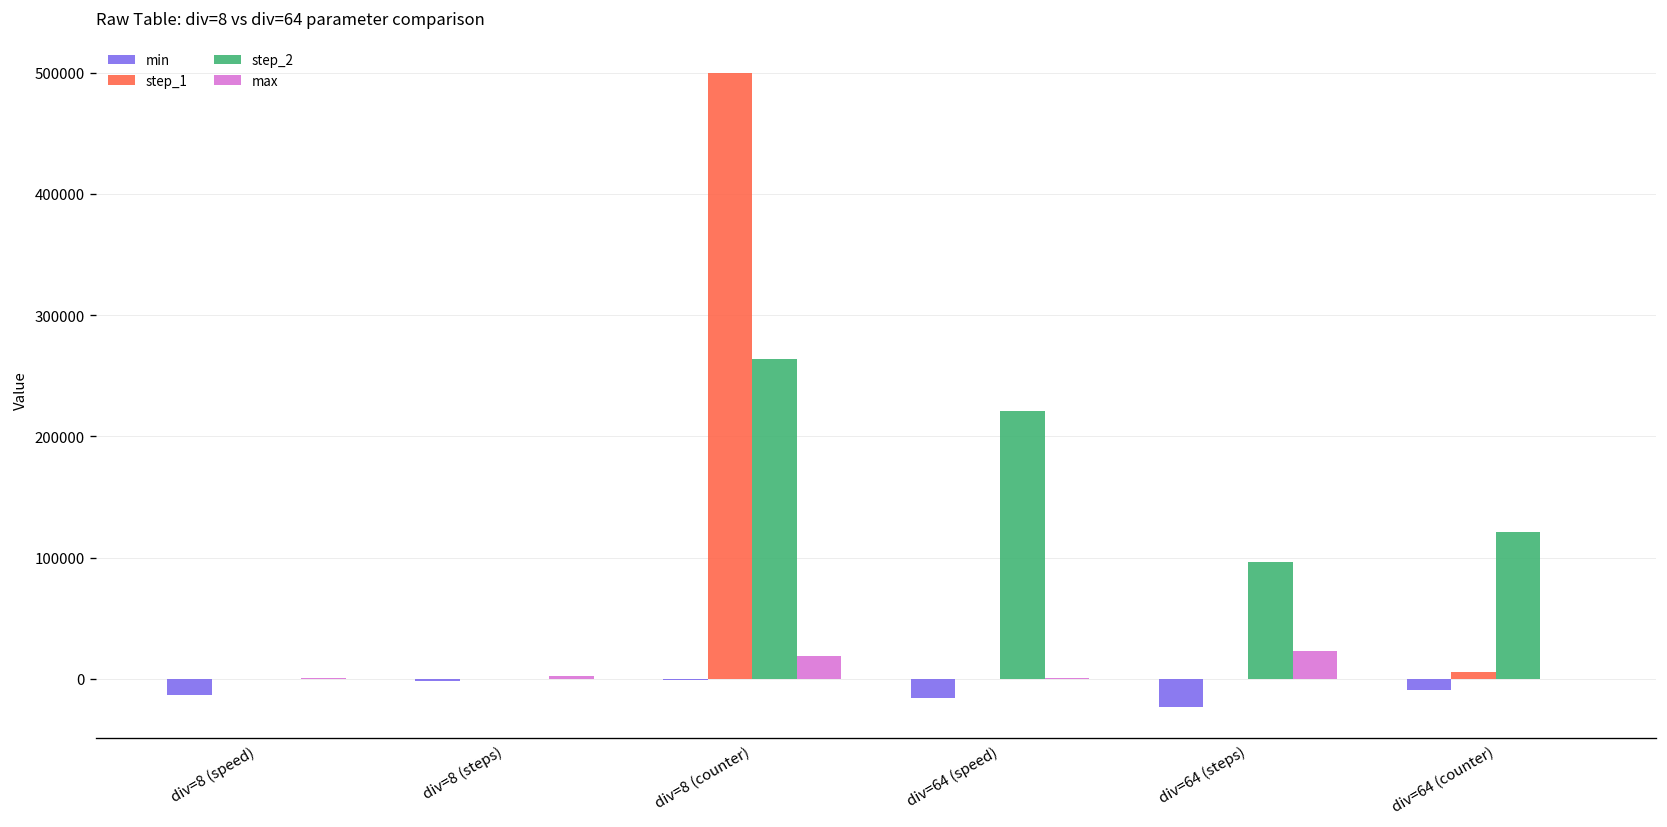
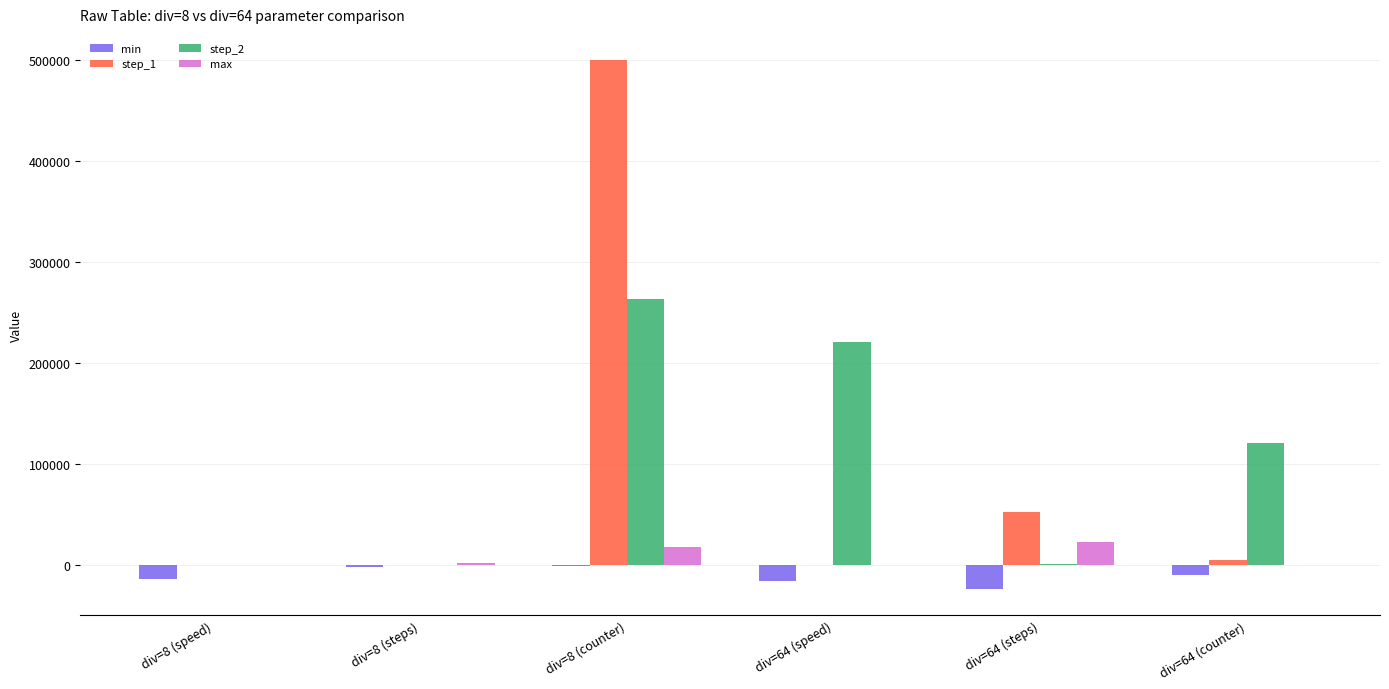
  {
    "min": {
      "div=8 (speed)": -13000,
      "div=64 (speed)": -16000,
      "div=64 (steps)": -23000,
      "div=64 (counter)": -10000
    },
    "step_1": {
      "div=8 (counter)": 500000,
-     "div=64 (steps)": 0,
+     "div=64 (steps)": 53000,
      "div=64 (counter)": 5000
    },
    "step_2": {
      "div=8 (counter)": 264000,
      "div=64 (speed)": 221000,
-     "div=64 (steps)": 96000,
+     "div=64 (steps)": 1000,
      "div=64 (counter)": 121000
    },
    "max": {
      "div=8 (counter)": 18000,
      "div=64 (steps)": 23000
    }
  }
